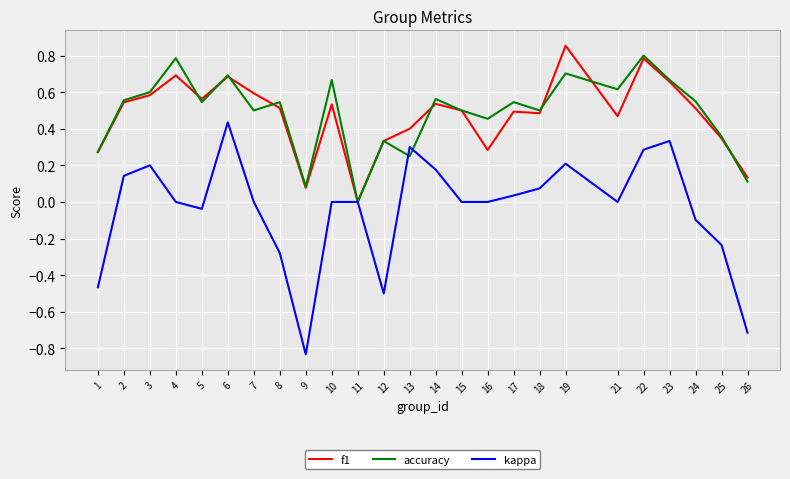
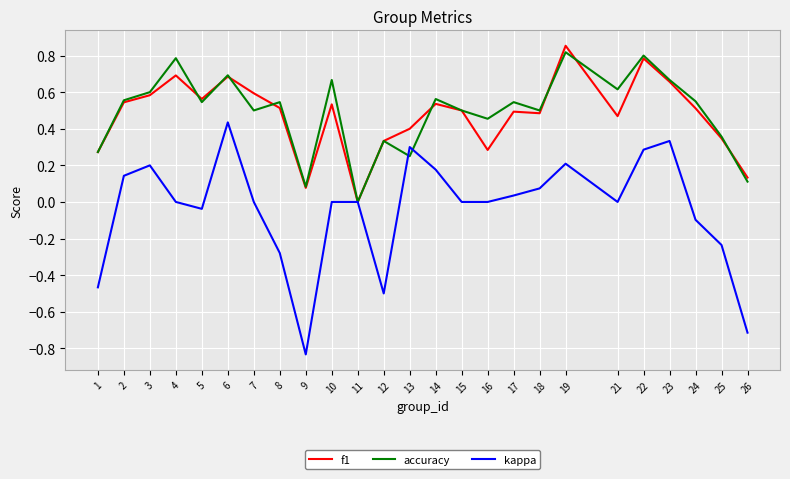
  {
    "f1": {
      "3": 0.58,
      "4": 0.69,
      "5": 0.56,
      "7": 0.59,
      "8": 0.51,
      "10": 0.53,
      "13": 0.40,
      "14": 0.54,
      "16": 0.28,
      "17": 0.49,
      "18": 0.48,
      "19": 0.85,
      "21": 0.47,
      "22": 0.78,
      "24": 0.51,
      "26": 0.13
    },
    "accuracy": {
      "3": 0.60,
      "4": 0.79,
      "5": 0.55,
      "7": 0.50,
      "8": 0.55,
      "10": 0.67,
      "13": 0.25,
      "14": 0.56,
      "16": 0.45,
      "17": 0.55,
      "18": 0.50,
-     "19": 0.70,
+     "19": 0.82,
      "21": 0.62,
      "22": 0.80,
      "24": 0.55,
      "26": 0.11
    },
    "kappa": {
      "1": -0.47,
      "2": 0.14,
      "3": 0.20,
      "4": 0.00,
      "5": -0.04,
      "6": 0.43,
      "7": 0.00,
      "8": -0.28,
      "9": -0.83,
      "10": 0.00,
      "12": -0.50,
      "13": 0.30,
      "14": 0.18,
      "15": 0.00,
      "16": 0.00,
      "17": 0.04,
      "18": 0.07,
      "19": 0.21,
      "21": 0.00,
      "22": 0.29,
      "23": 0.33,
      "24": -0.10,
      "25": -0.24,
      "26": -0.71
    }
  }
